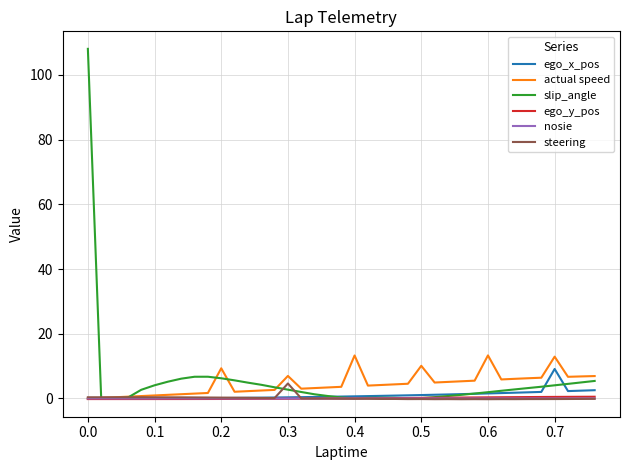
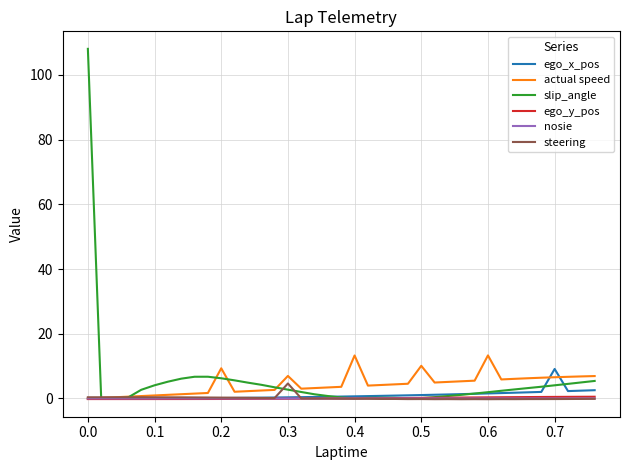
  {
    "ego_x_pos": {
      "0.5": 1,
      "0.7": 9
    },
    "actual speed": {
      "0.2": 9,
      "0.3": 7,
      "0.4": 13,
      "0.5": 10,
      "0.6": 13,
-     "0.7": 13
+     "0.7": 7
    },
    "slip_angle": {
      "0.0": 108,
      "0.1": 4,
      "0.2": 6,
      "0.3": 3,
      "0.7": 4
    },
    "steering": {
      "0.3": 5
    }
  }
